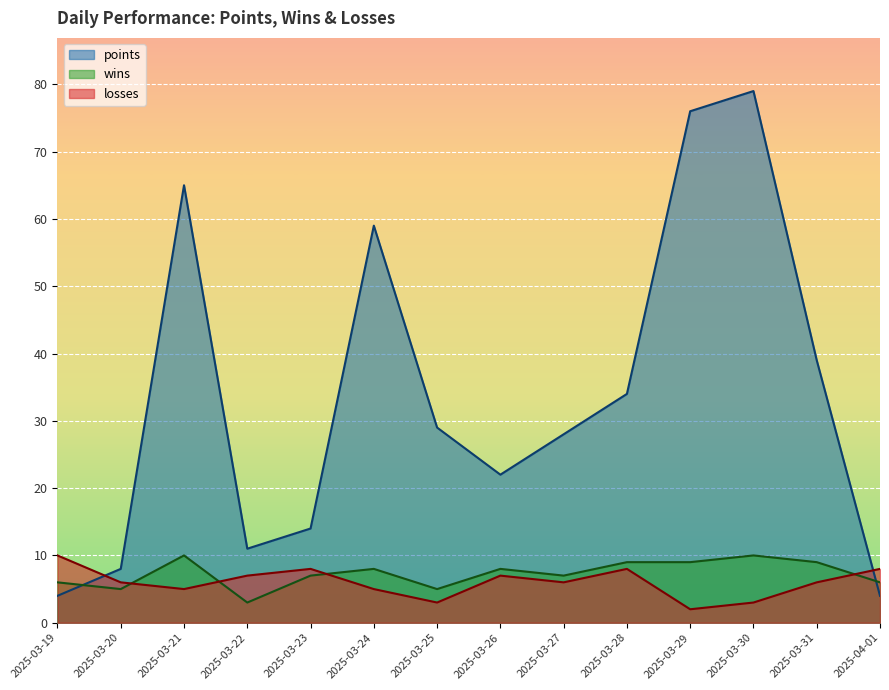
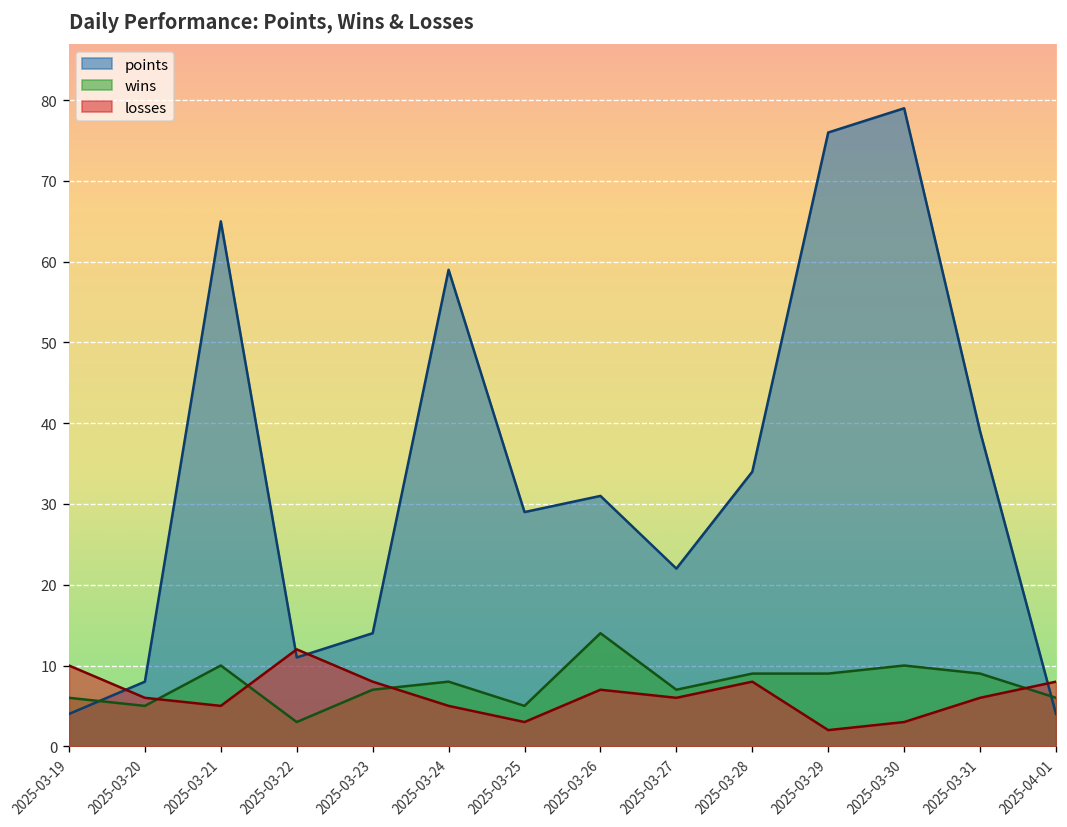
  {
    "points": {
      "2025-03-19": 4,
      "2025-03-20": 8,
      "2025-03-21": 65,
      "2025-03-22": 11,
      "2025-03-23": 14,
      "2025-03-24": 59,
      "2025-03-25": 29,
-     "2025-03-26": 22,
-     "2025-03-27": 28,
+     "2025-03-26": 31,
+     "2025-03-27": 22,
      "2025-03-28": 34,
      "2025-03-29": 76,
      "2025-03-30": 79,
      "2025-03-31": 39,
      "2025-04-01": 4
    },
    "wins": {
      "2025-03-19": 6,
      "2025-03-20": 5,
      "2025-03-21": 10,
      "2025-03-22": 3,
      "2025-03-23": 7,
      "2025-03-24": 8,
      "2025-03-25": 5,
-     "2025-03-26": 8,
+     "2025-03-26": 14,
      "2025-03-27": 7,
      "2025-03-28": 9,
      "2025-03-29": 9,
      "2025-03-30": 10,
      "2025-03-31": 9,
      "2025-04-01": 6
    },
    "losses": {
      "2025-03-19": 10,
      "2025-03-20": 6,
      "2025-03-21": 5,
-     "2025-03-22": 7,
+     "2025-03-22": 12,
      "2025-03-23": 8,
      "2025-03-24": 5,
      "2025-03-25": 3,
      "2025-03-26": 7,
      "2025-03-27": 6,
      "2025-03-28": 8,
      "2025-03-29": 2,
      "2025-03-30": 3,
      "2025-03-31": 6,
      "2025-04-01": 8
    }
  }
